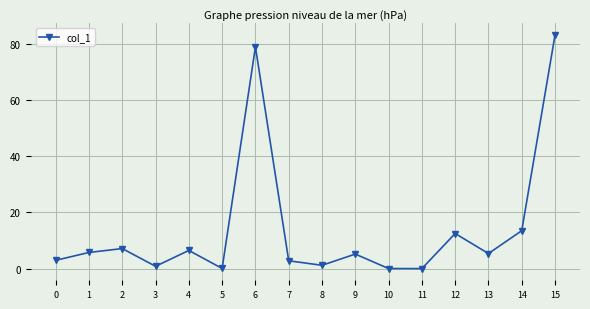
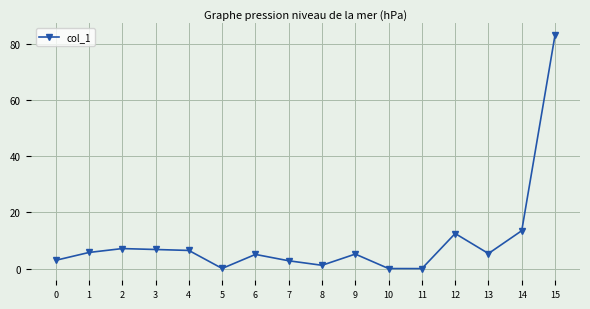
  {
    "0": 3,
    "1": 6,
    "2": 7,
-   "3": 1,
+   "3": 7,
    "4": 6,
    "5": 0,
-   "6": 79,
+   "6": 5,
    "7": 3,
    "8": 1,
    "9": 5,
    "10": 0,
    "11": 0,
    "12": 12,
    "13": 5,
    "14": 13,
    "15": 83
  }
